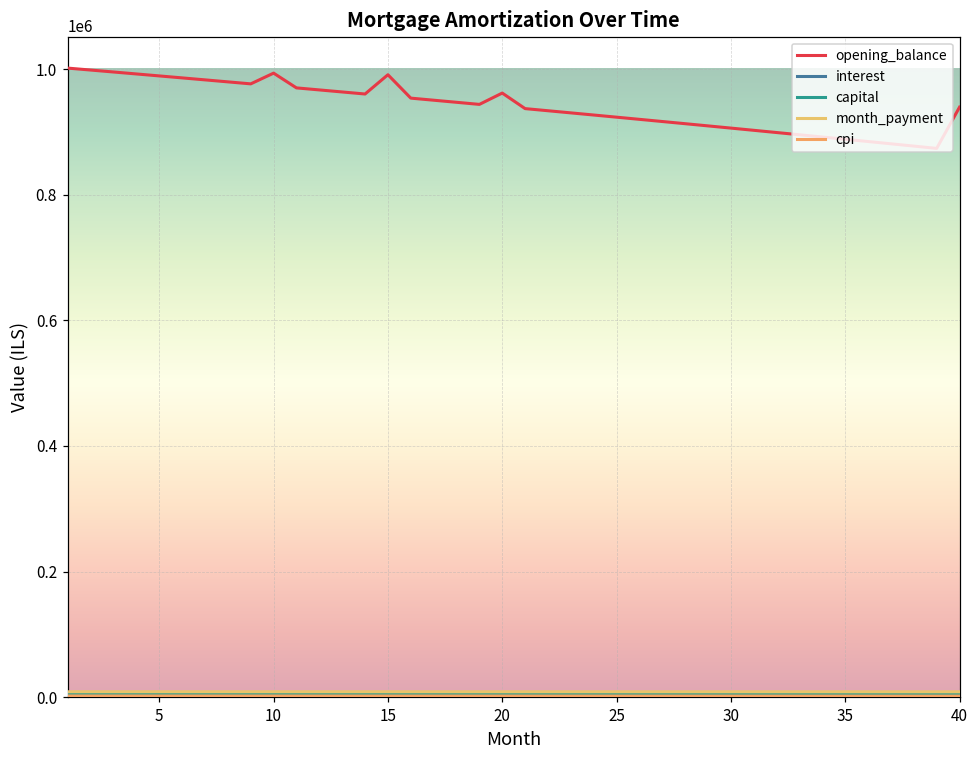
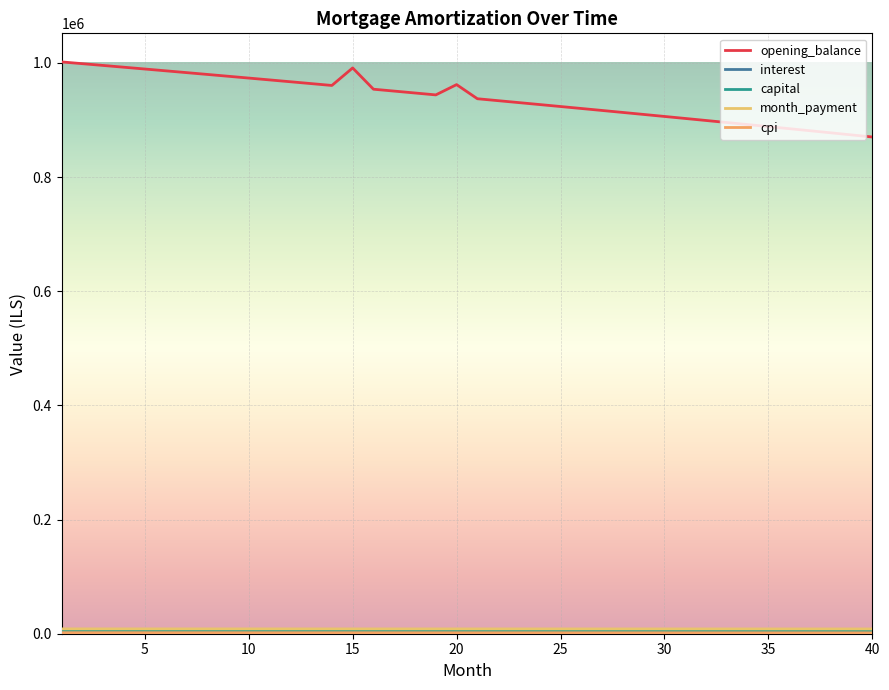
  {
    "opening_balance": {
      "5": 990000,
-     "10": 990000,
+     "10": 970000,
      "15": 990000,
      "20": 960000,
      "25": 920000,
      "30": 910000,
-     "40": 940000
+     "40": 870000
    }
  }
